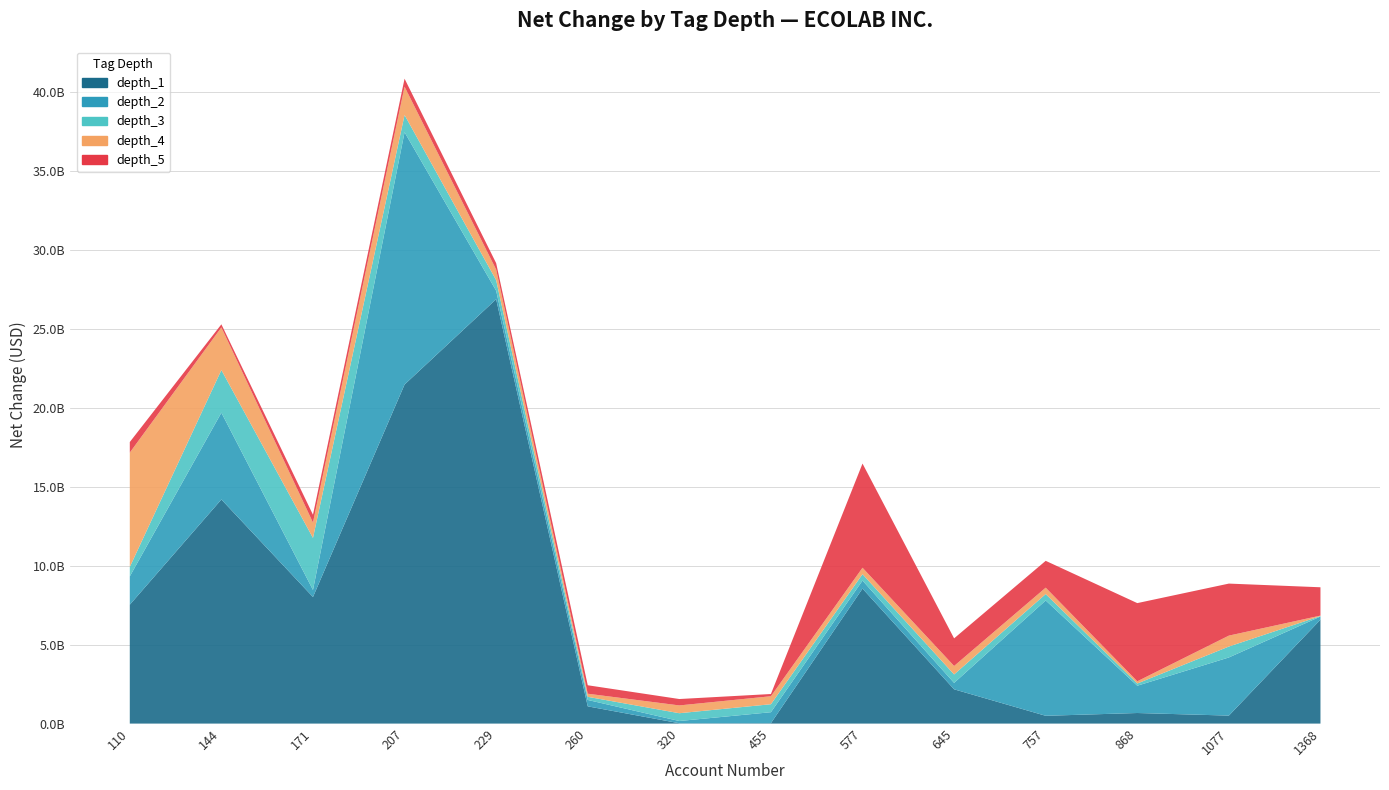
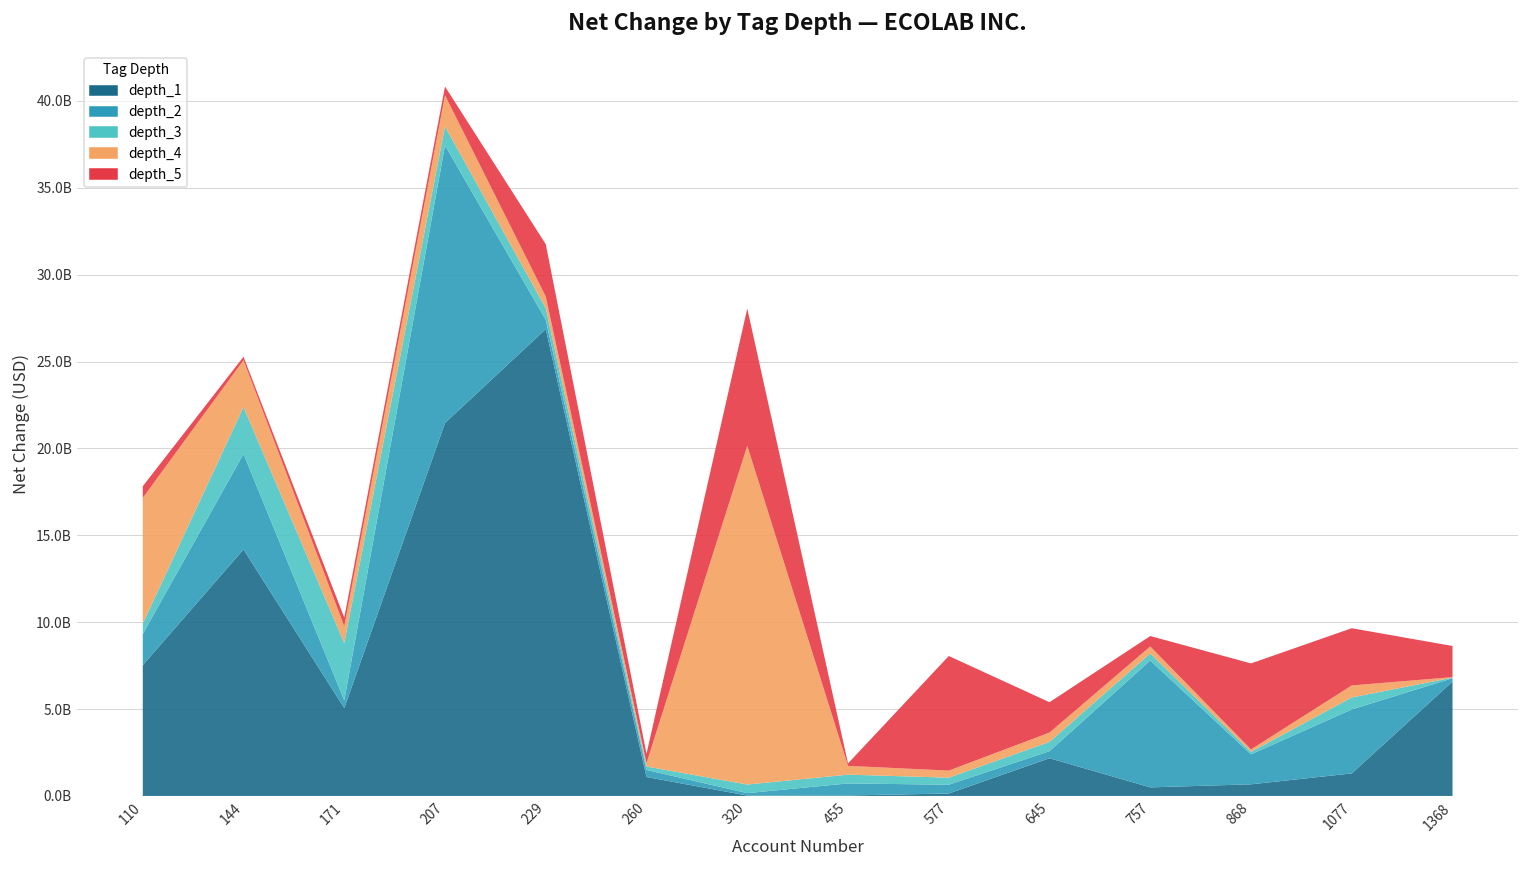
  {
    "depth_1": {
      "110": 7500000000,
      "144": 14200000000,
-     "171": 8000000000,
+     "171": 5100000000,
      "207": 21500000000,
      "229": 26900000000,
      "260": 1100000000,
-     "577": 8500000000,
+     "577": 100000000,
      "645": 2200000000,
      "757": 500000000,
      "868": 700000000,
-     "1077": 500000000,
+     "1077": 1300000000,
      "1368": 6600000000
    },
    "depth_4": {
      "110": 7200000000,
      "144": 2700000000,
      "171": 1000000000,
      "207": 1800000000,
      "229": 700000000,
      "260": 200000000,
-     "320": 500000000,
+     "320": 19500000000,
      "577": 400000000,
      "645": 500000000,
      "757": 400000000,
      "1077": 700000000
    },
    "depth_5": {
      "110": 700000000,
      "144": 200000000,
      "171": 500000000,
      "207": 500000000,
-     "229": 400000000,
+     "229": 3000000000,
      "260": 500000000,
-     "320": 400000000,
+     "320": 7900000000,
      "577": 6600000000,
      "645": 1700000000,
-     "757": 1700000000,
+     "757": 600000000,
      "868": 4900000000,
      "1077": 3300000000,
      "1368": 1800000000
    }
  }
